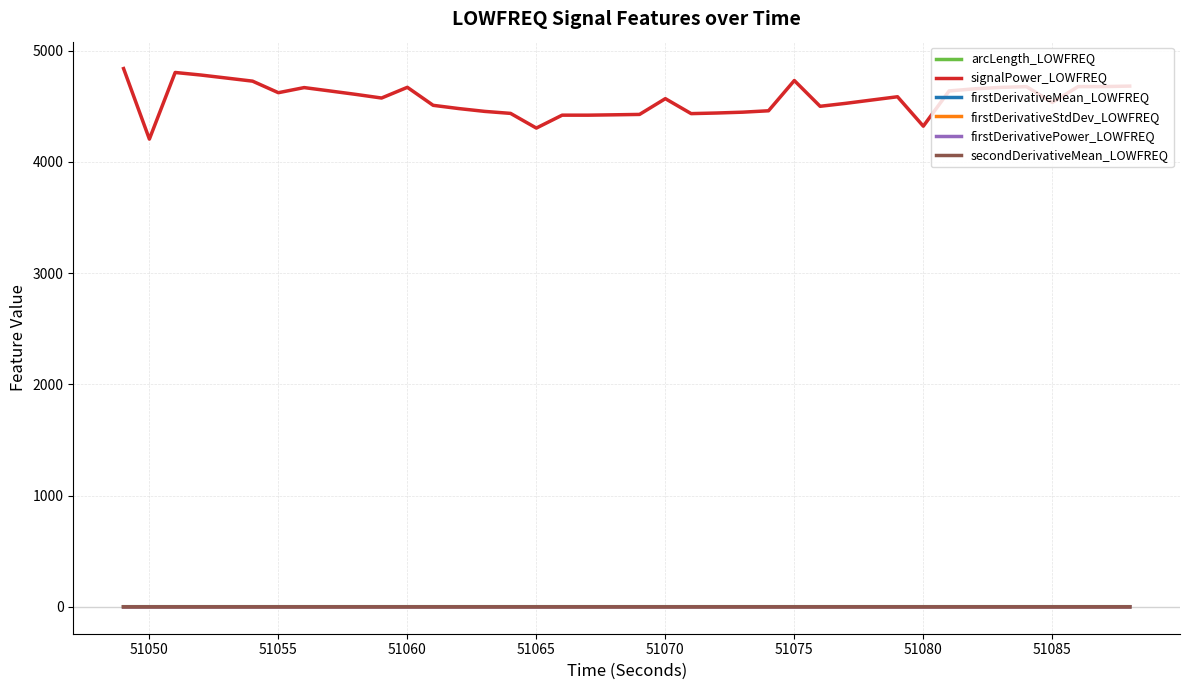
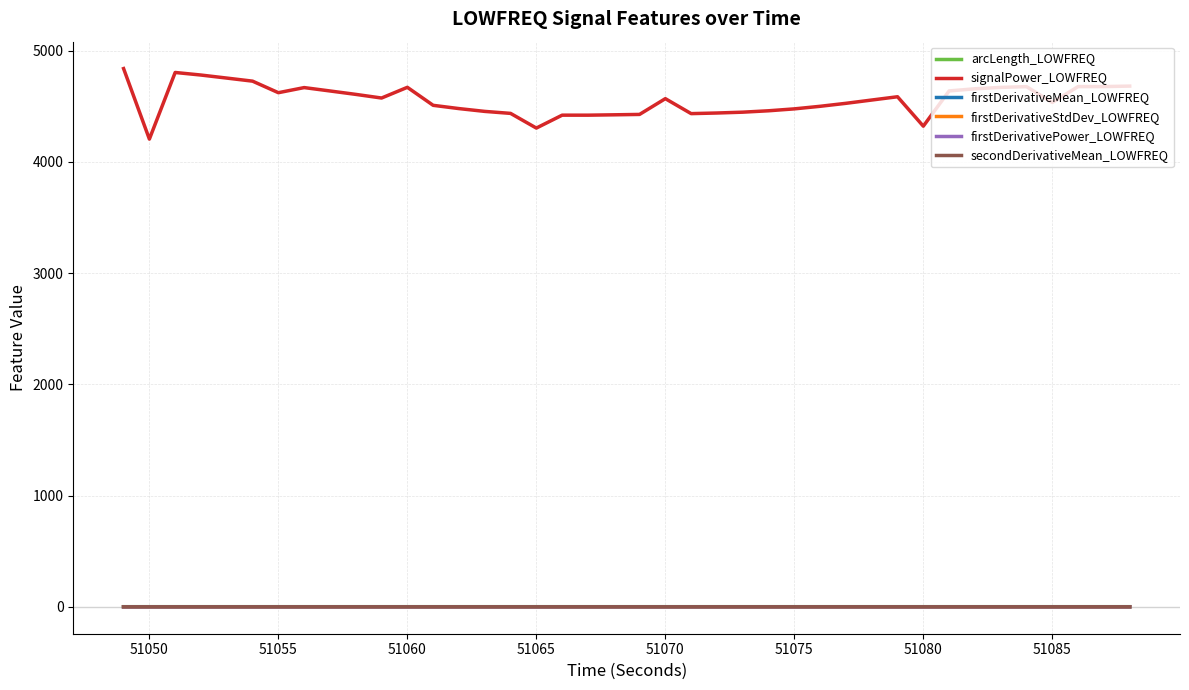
  {
    "secondDerivativeMean_LOWFREQ": {
      "51050": 0,
      "51055": 0,
      "51060": 0,
      "51065": 0,
      "51070": 0,
      "51075": 0,
      "51080": 0,
      "51085": 0
    },
    "signalPower_LOWFREQ": {
      "51050": 4200,
      "51055": 4620,
      "51060": 4670,
      "51065": 4300,
      "51070": 4570,
-     "51075": 4730,
+     "51075": 4480,
      "51080": 4320
    }
  }
